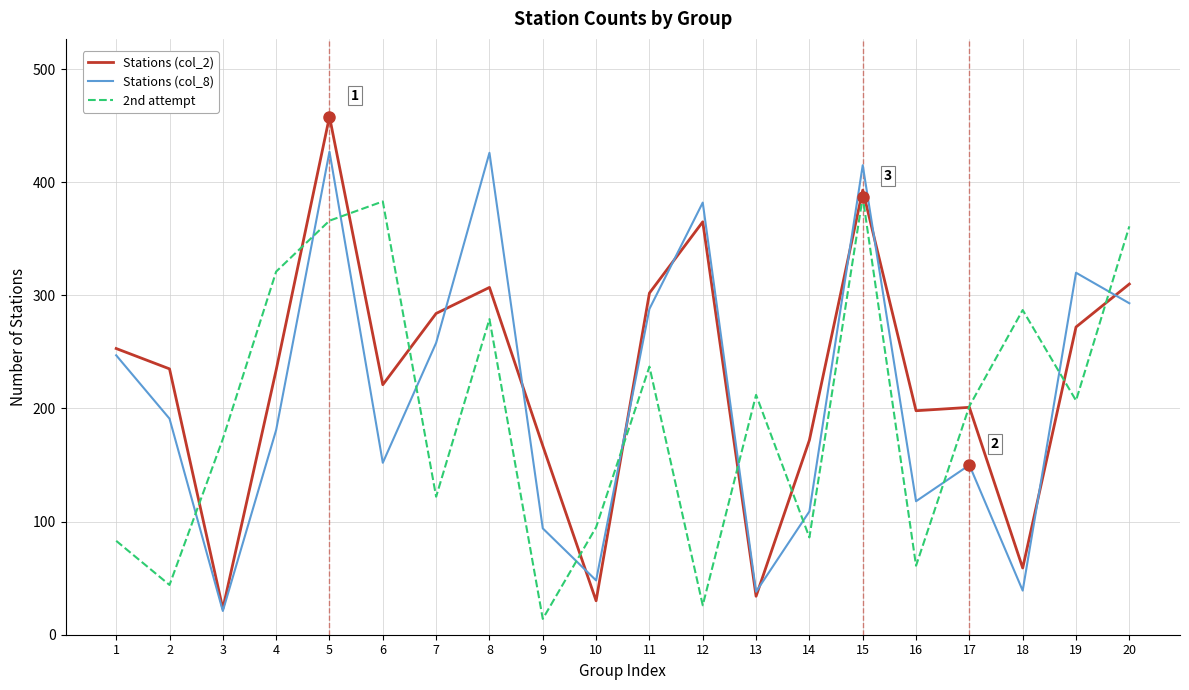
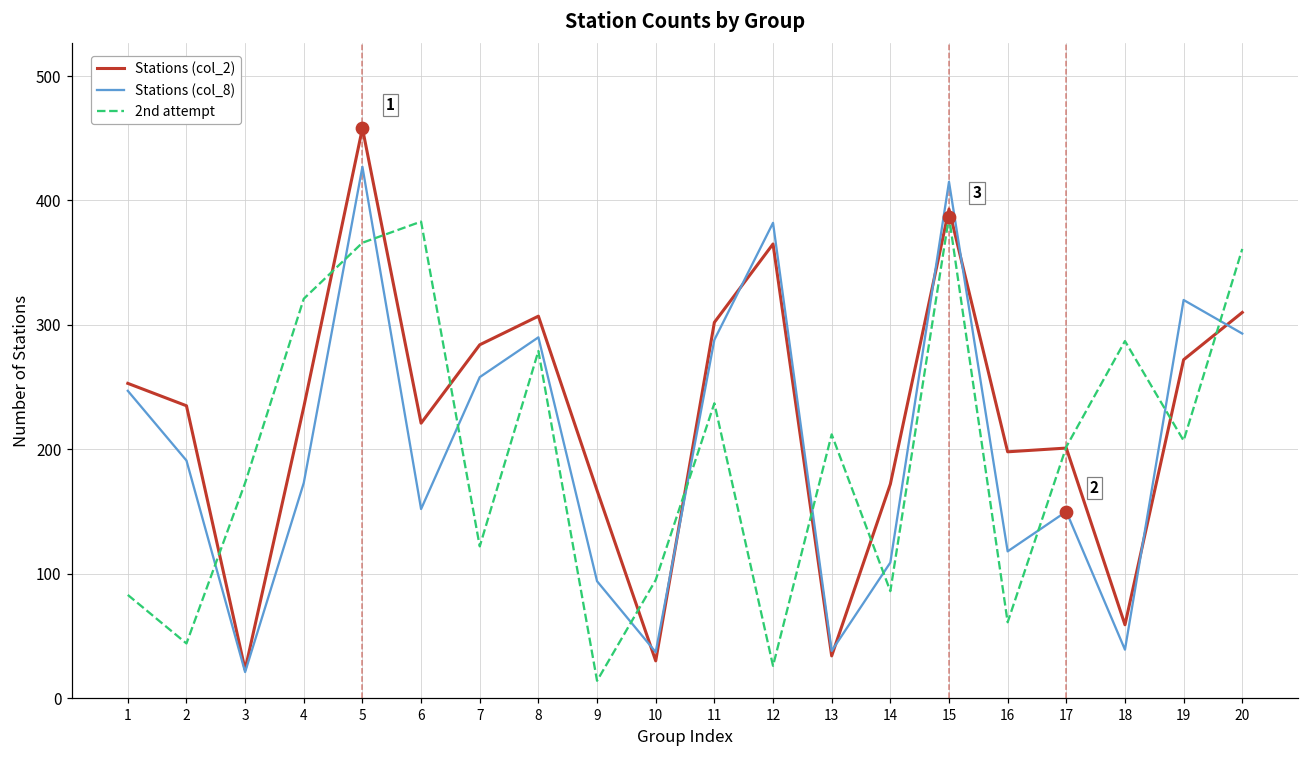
  {
    "Stations (col_8)": {
      "1": 247,
      "2": 191,
-     "4": 181,
+     "4": 173,
      "5": 427,
      "6": 152,
      "7": 258,
-     "8": 426,
+     "8": 290,
      "9": 94,
-     "10": 48,
+     "10": 37,
      "11": 288,
      "12": 382,
      "13": 38,
      "14": 109,
      "16": 118,
      "18": 39,
      "19": 320,
      "20": 293
    },
    "2nd attempt": {
      "1": 83,
      "2": 44,
      "3": 173,
      "4": 321,
      "5": 366,
      "6": 383,
      "7": 122,
      "8": 279,
      "9": 14,
      "10": 95,
      "11": 237,
      "12": 26,
      "13": 212,
      "14": 86,
      "16": 61,
      "18": 287,
      "19": 207,
      "20": 361
    }
  }
